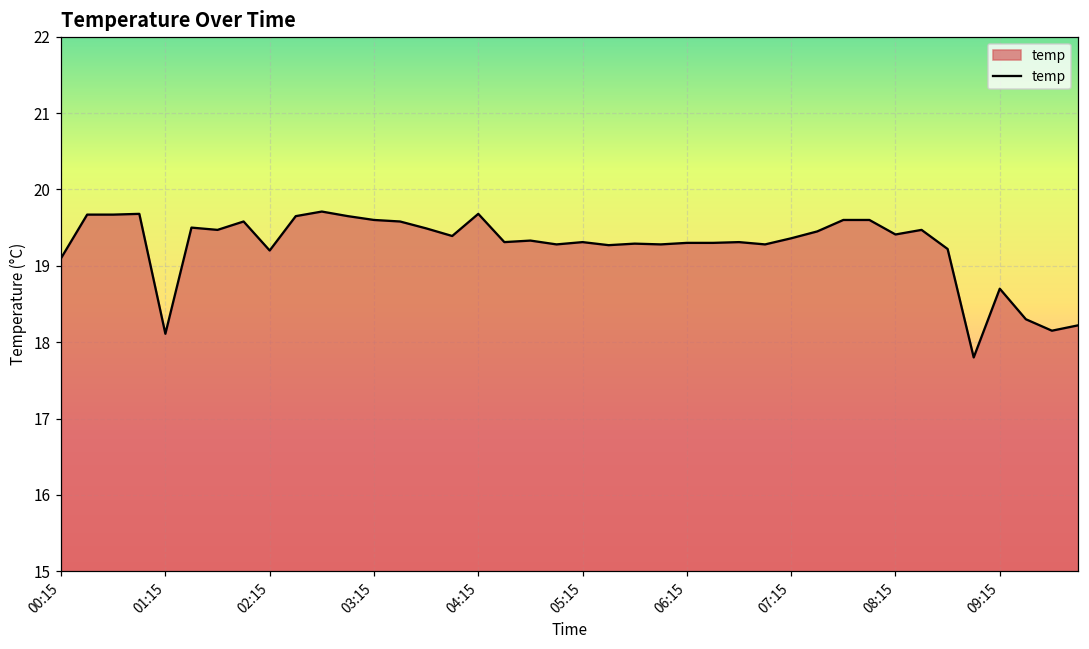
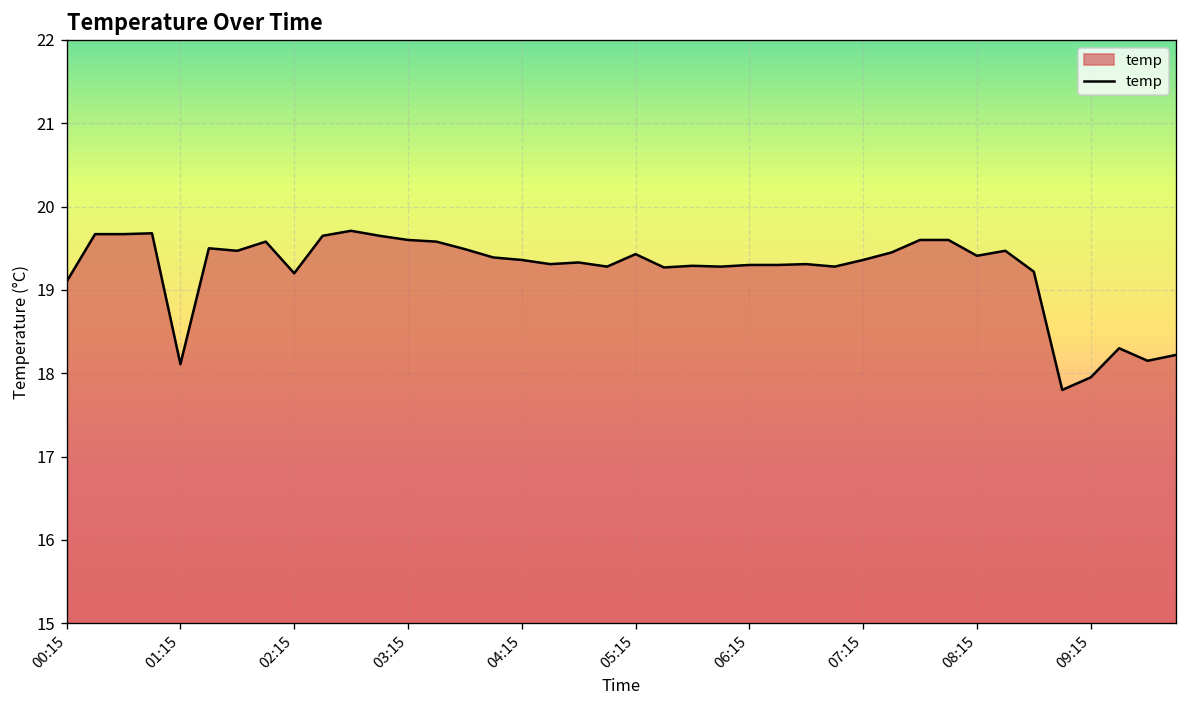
  {
    "00:15": 19.1,
    "01:15": 18.1,
    "02:15": 19.2,
    "03:15": 19.6,
-   "04:15": 19.7,
-   "05:15": 19.3,
+   "04:15": 19.4,
+   "05:15": 19.4,
    "06:15": 19.3,
    "07:15": 19.4,
    "08:15": 19.4,
-   "09:15": 18.7
+   "09:15": 18.0
  }
